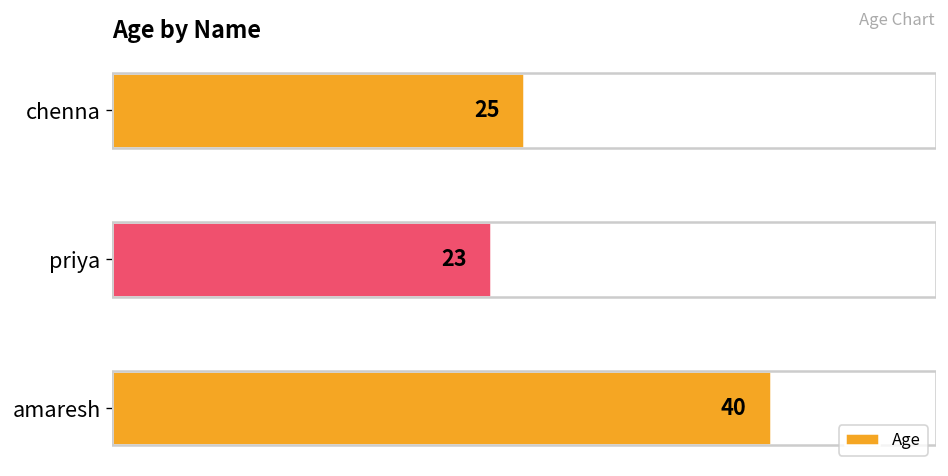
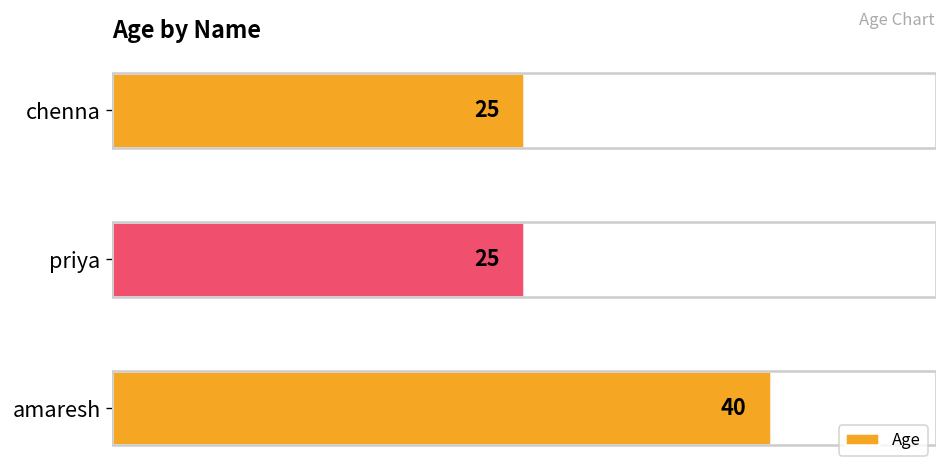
  {
    "chenna": 25,
-   "priya": 23,
+   "priya": 25,
    "amaresh": 40
  }
